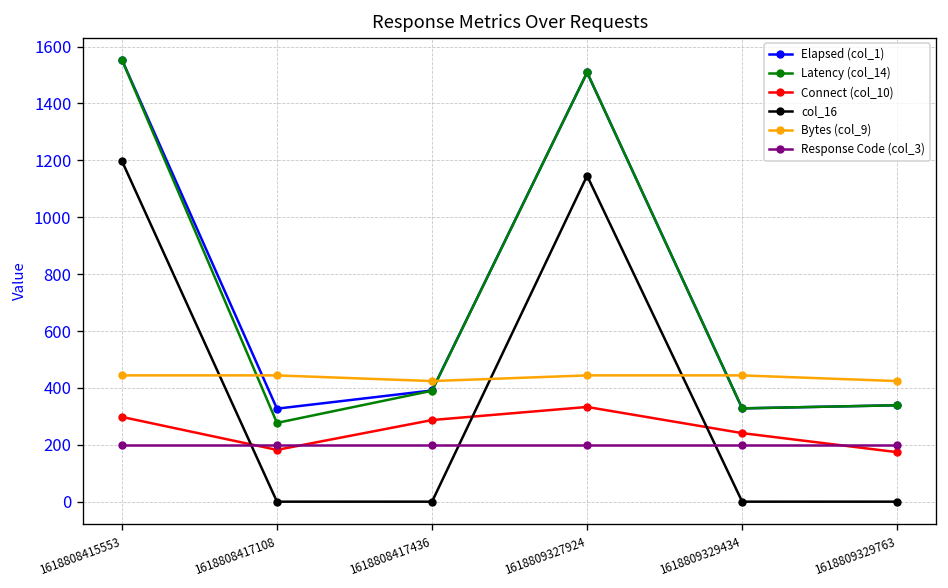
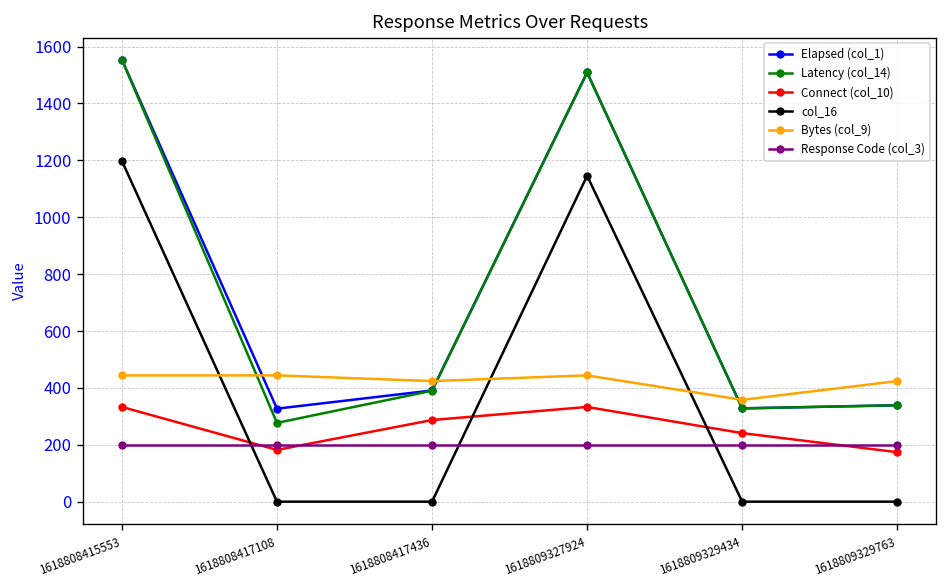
  {
    "Elapsed (col_1)": {
      "1618808417108": 330
    },
    "Latency (col_14)": {
      "1618808417108": 280
    },
    "Connect (col_10)": {
-     "1618808415553": 300,
+     "1618808415553": 330,
      "1618808417108": 180,
      "1618808417436": 290,
      "1618809327924": 330,
      "1618809329434": 240,
      "1618809329763": 170
    },
    "col_16": {
      "1618808415553": 1200,
      "1618808417108": 0,
      "1618808417436": 0,
      "1618809327924": 1150,
      "1618809329434": 0,
      "1618809329763": 0
    },
    "Bytes (col_9)": {
      "1618808415553": 440,
      "1618808417108": 440,
      "1618808417436": 420,
      "1618809327924": 440,
-     "1618809329434": 440,
+     "1618809329434": 360,
      "1618809329763": 420
    },
    "Response Code (col_3)": {
      "1618808415553": 200,
      "1618808417108": 200,
      "1618808417436": 200,
      "1618809327924": 200,
      "1618809329434": 200,
      "1618809329763": 200
    }
  }
